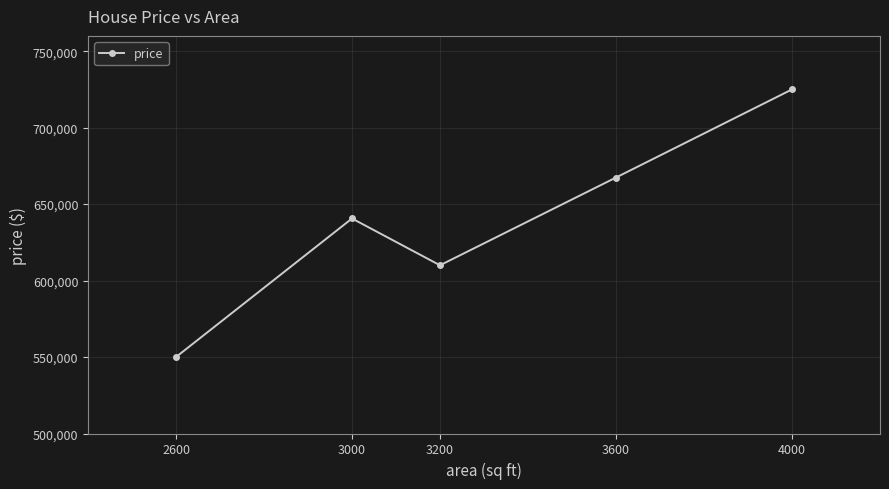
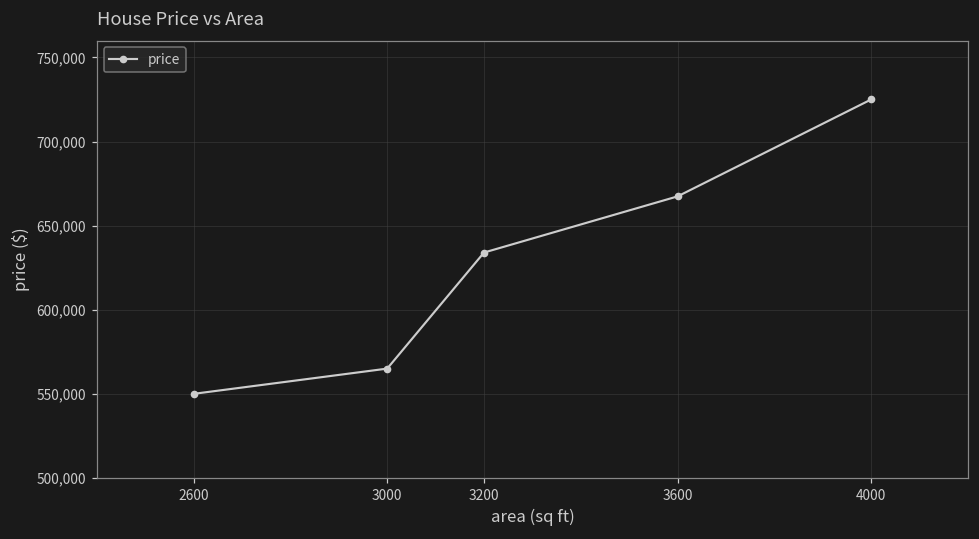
  {
    "2600": "550,000",
-   "3000": "641,000",
-   "3200": "610,000",
+   "3000": "565,000",
+   "3200": "634,000",
    "3600": "667,000",
    "4000": "725,000"
  }
